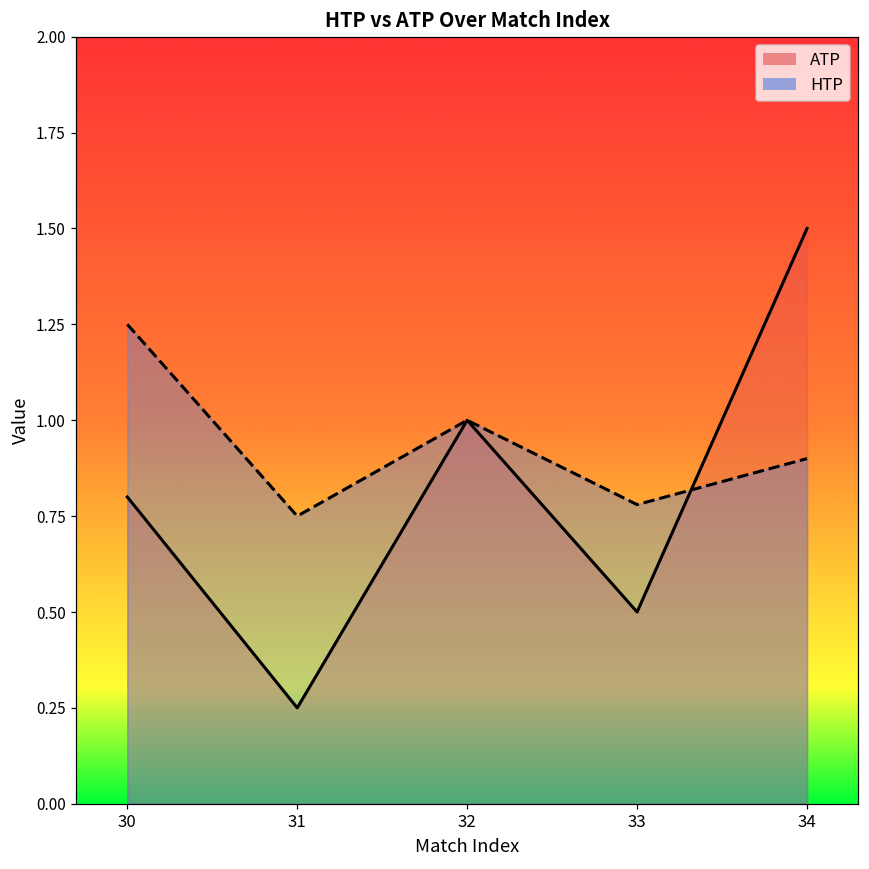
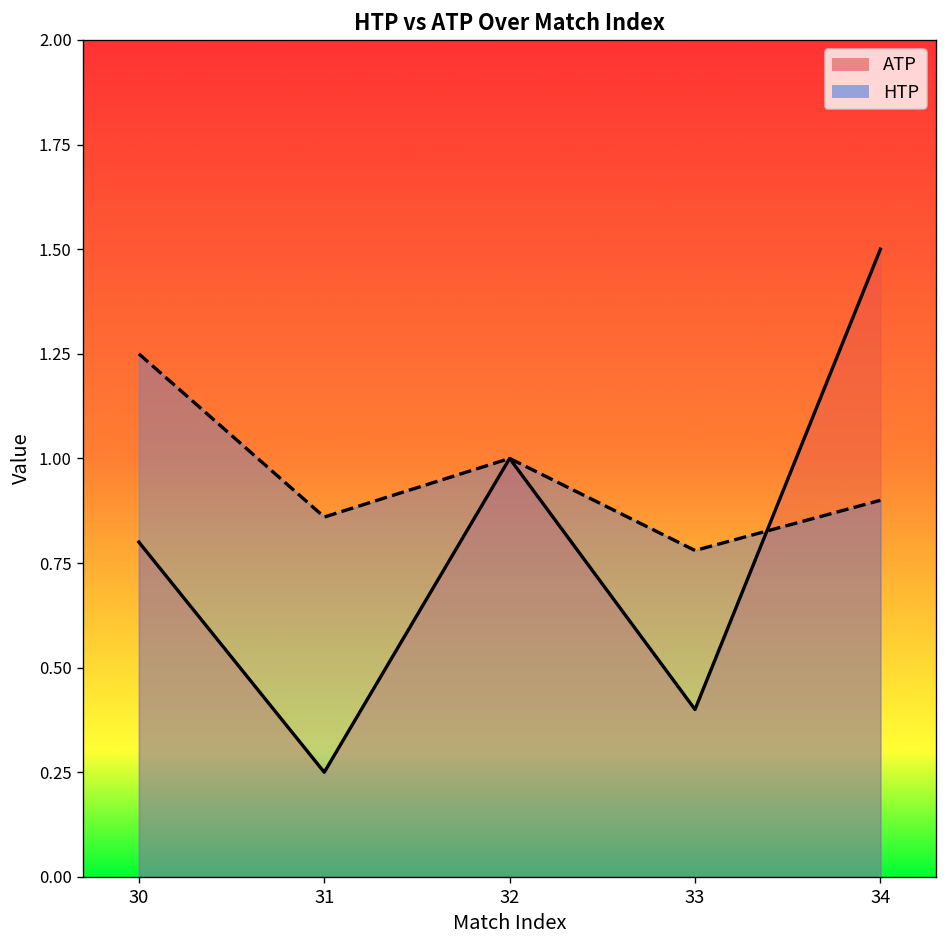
  {
    "ATP": {
      "30": 0.8,
      "31": 0.25,
-     "33": 0.5,
+     "33": 0.4,
      "34": 1.5
    },
    "HTP": {
      "30": 1.25,
-     "31": 0.75,
+     "31": 0.86,
      "33": 0.78,
      "34": 0.90
    }
  }
